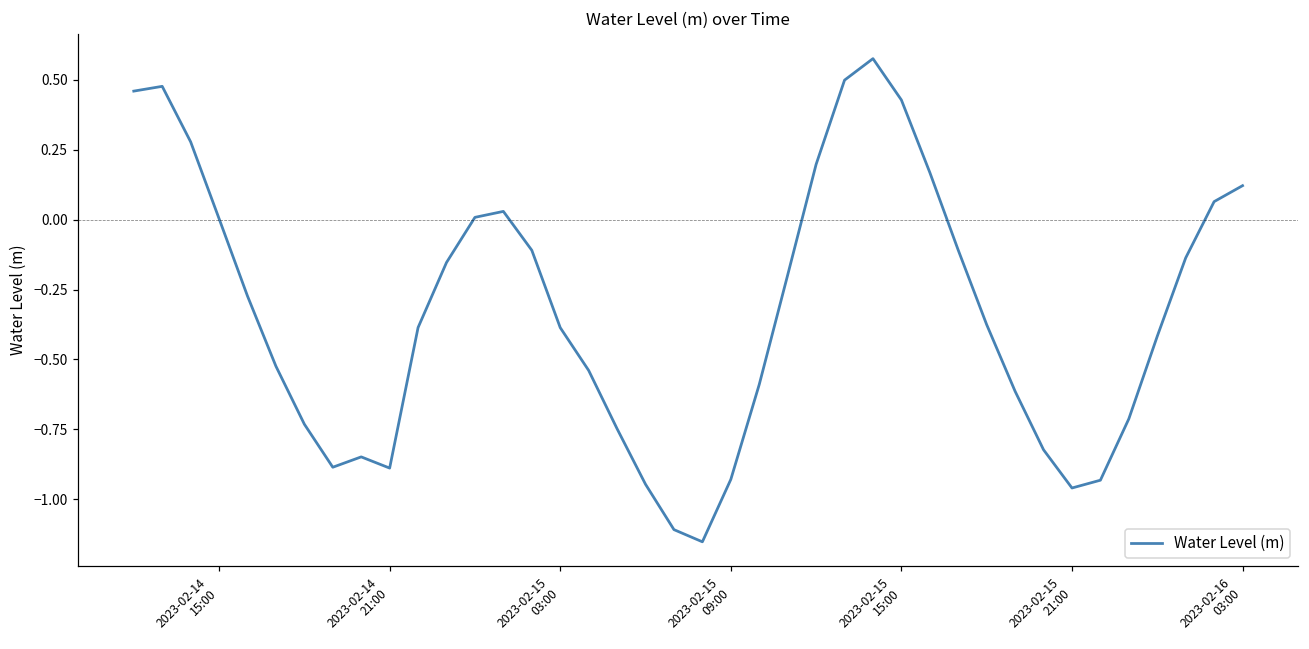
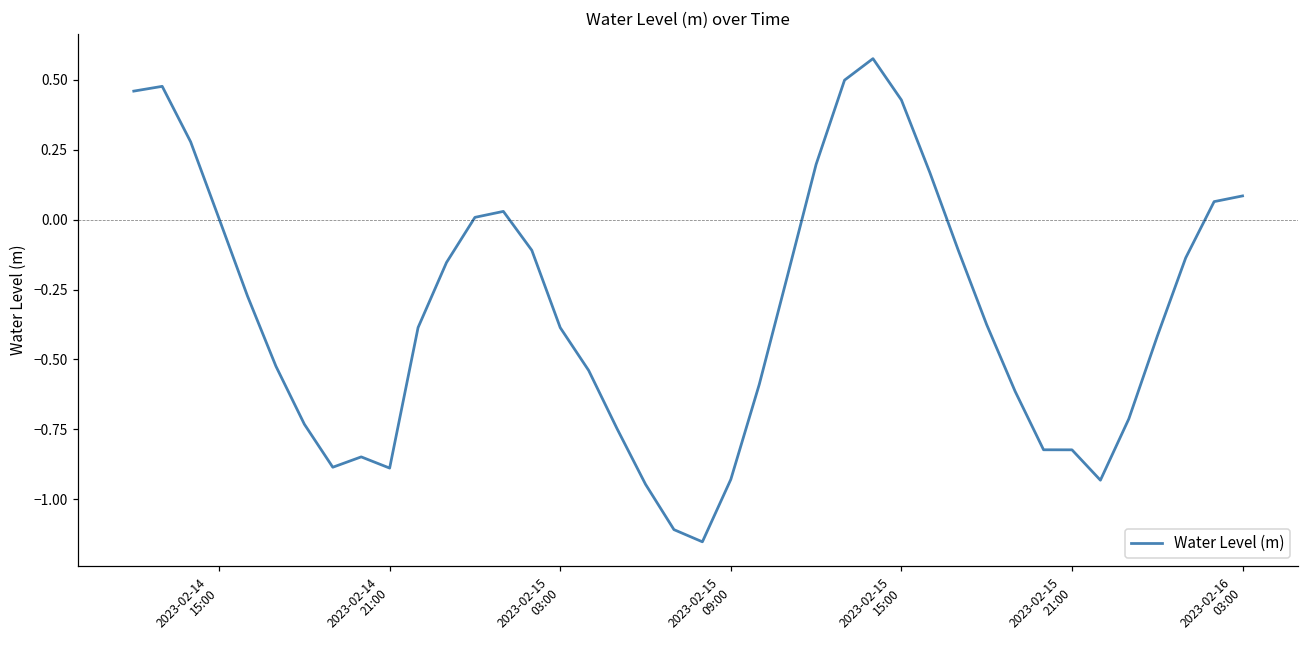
  {
    "2023-02-14 15:00": 0.00,
    "2023-02-14 21:00": -0.89,
    "2023-02-15 03:00": -0.39,
    "2023-02-15 09:00": -0.93,
    "2023-02-15 15:00": 0.43,
-   "2023-02-15 21:00": -0.96,
-   "2023-02-16 03:00": 0.12
+   "2023-02-15 21:00": -0.82,
+   "2023-02-16 03:00": 0.09
  }
